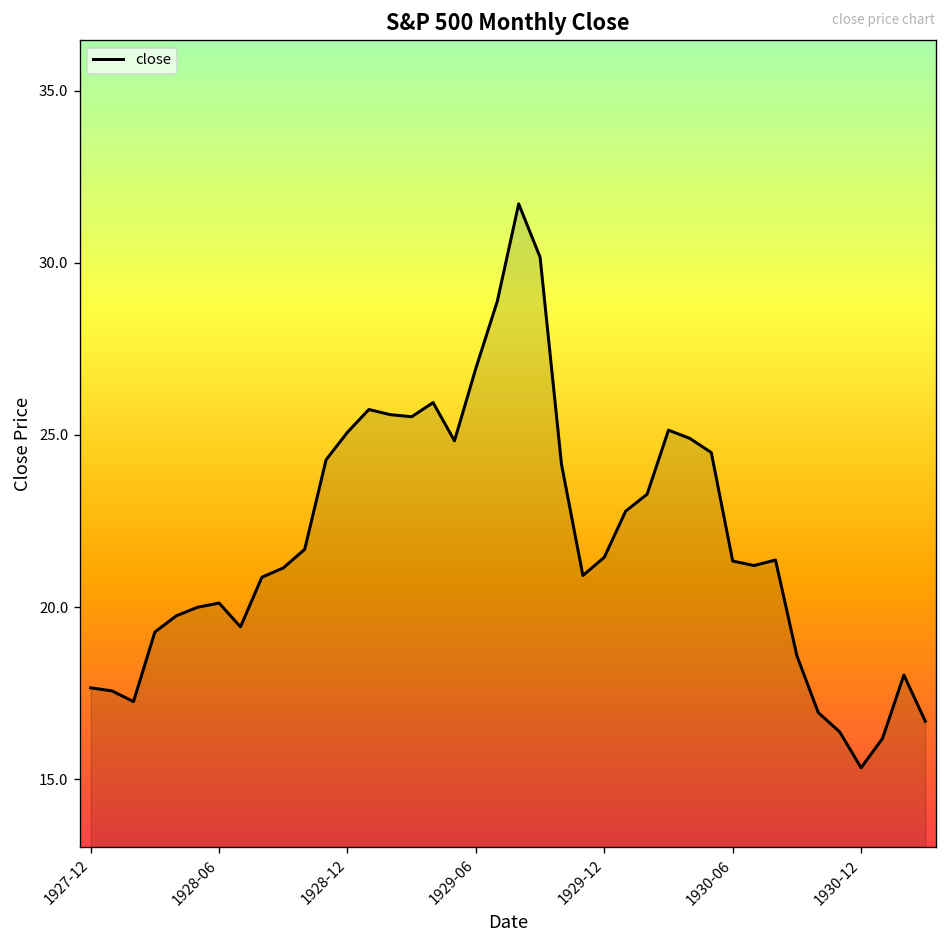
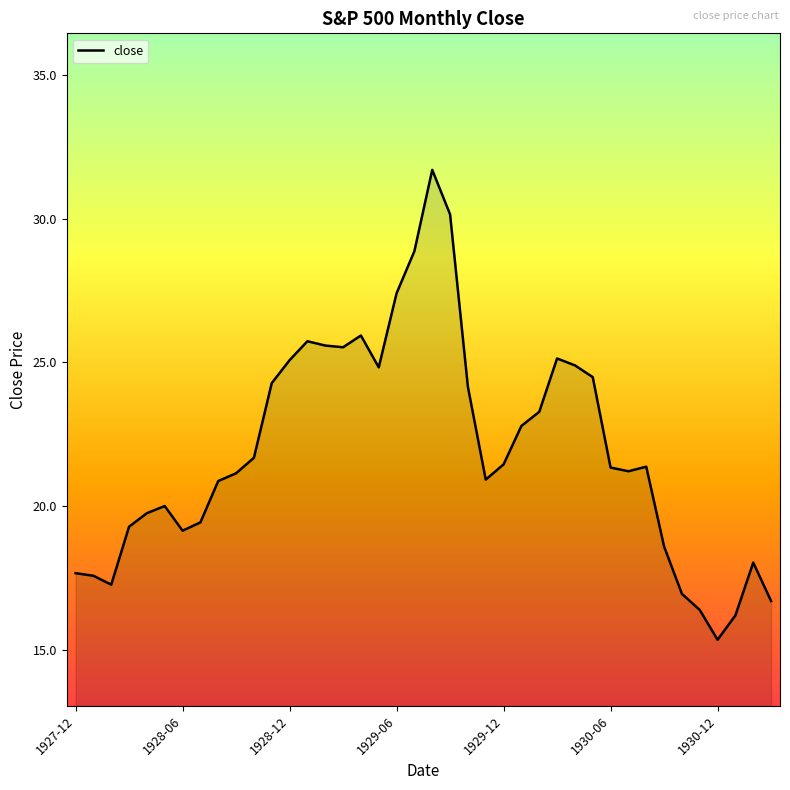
  {
    "1927-12": 17.7,
-   "1928-06": 20.1,
+   "1928-06": 19.1,
    "1928-12": 25.1,
-   "1929-06": 26.9,
+   "1929-06": 27.4,
    "1929-12": 21.5,
    "1930-06": 21.3,
    "1930-12": 15.3
  }
